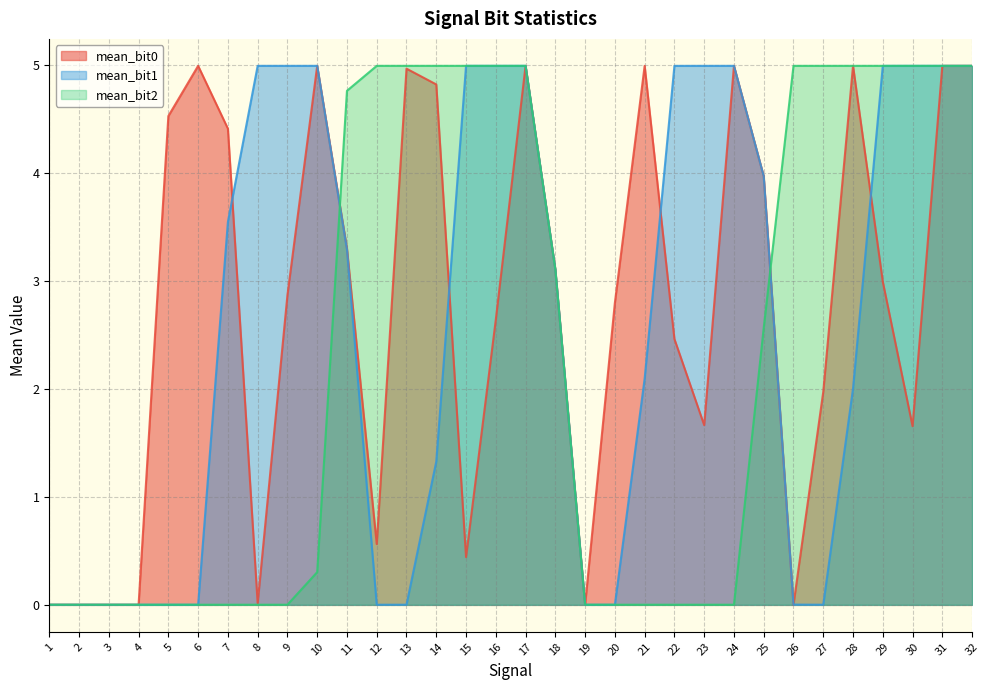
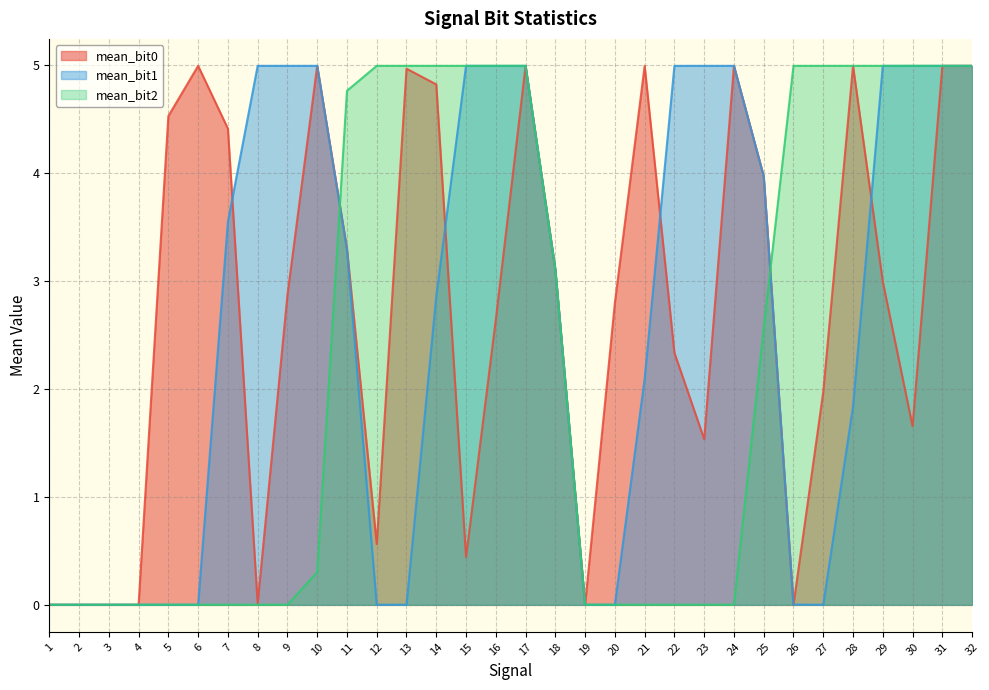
  {
    "mean_bit0": {
      "5": 4.53,
      "6": 4.99,
      "7": 4.41,
      "9": 2.87,
      "12": 0.56,
      "13": 4.97,
      "14": 4.82,
      "15": 0.44,
      "16": 2.64,
      "20": 2.80,
      "21": 4.99,
-     "22": 2.46,
-     "23": 1.67,
+     "22": 2.34,
+     "23": 1.54,
      "27": 1.97,
      "29": 2.99,
      "30": 1.66
    },
    "mean_bit1": {
      "7": 3.55,
      "8": 4.99,
      "9": 4.99,
      "12": 0.00,
      "13": 0.00,
-     "14": 1.33,
+     "14": 2.86,
      "21": 2.10,
      "22": 4.99,
      "23": 4.99,
      "27": 0.00,
-     "28": 2.00
+     "28": 1.84
    },
    "mean_bit2": {
      "7": 0.00,
      "9": 0.00,
      "10": 0.30,
      "11": 4.76,
      "12": 4.99,
      "13": 4.99,
      "14": 4.99,
      "21": 0.00,
      "22": 0.00,
      "23": 0.00,
      "24": 0.00,
      "25": 2.57,
      "26": 4.99,
      "27": 4.99
    }
  }
